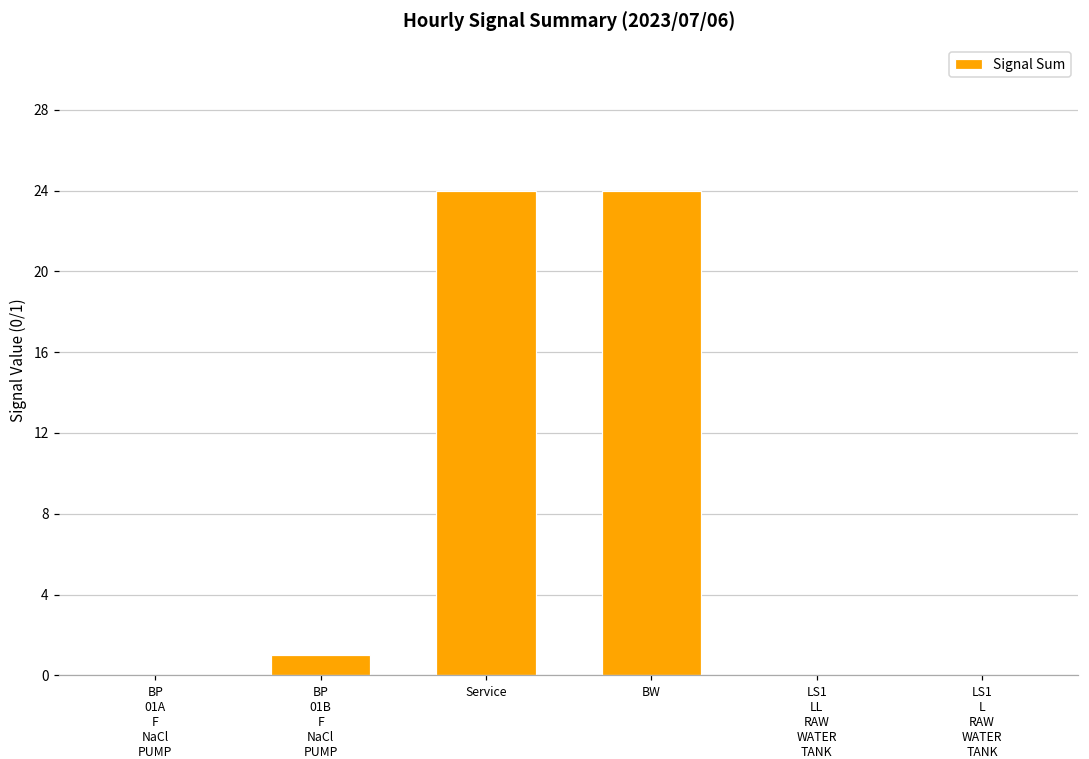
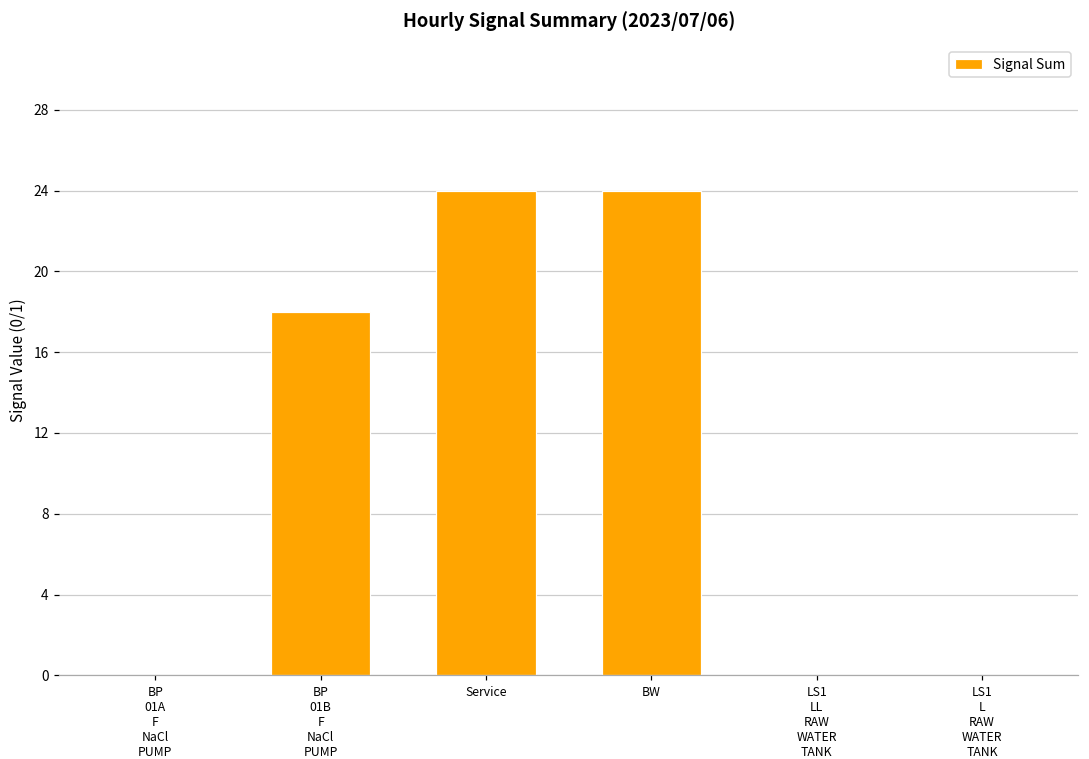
  {
    "BP 01A F NaCl PUMP": 0,
-   "BP 01B F NaCl PUMP": 1,
+   "BP 01B F NaCl PUMP": 18,
    "Service": 24,
    "BW": 24,
    "LS1 LL RAW WATER TANK": 0,
    "LS1 L RAW WATER TANK": 0
  }
